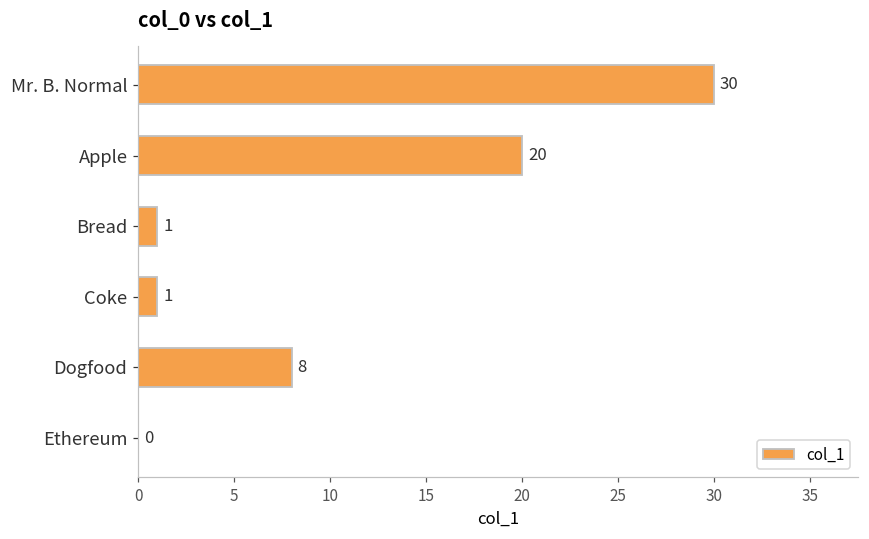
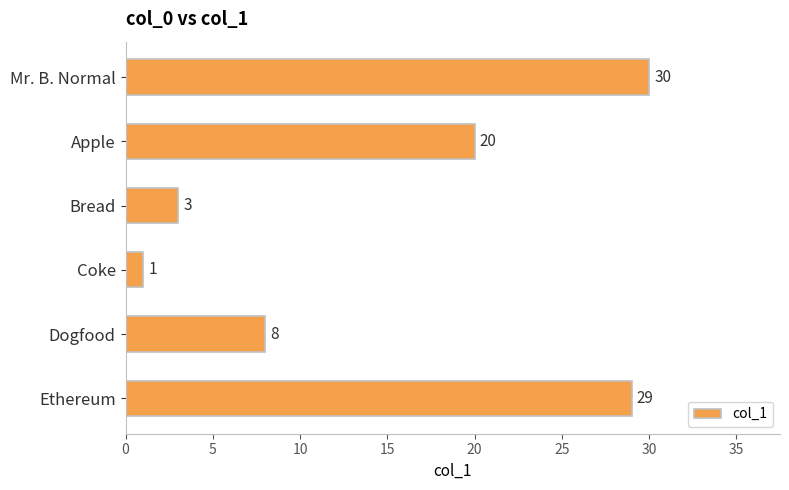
  {
    "Mr. B. Normal": 30,
    "Apple": 20,
-   "Bread": 1,
+   "Bread": 3,
    "Coke": 1,
    "Dogfood": 8,
-   "Ethereum": 0
+   "Ethereum": 29
  }
